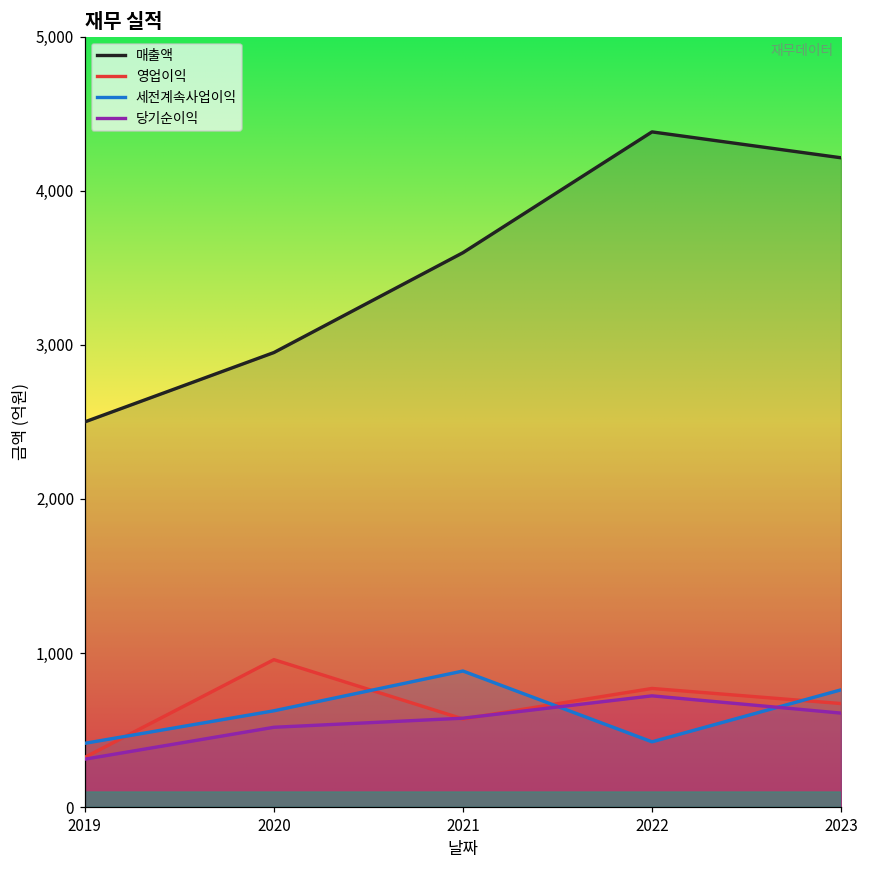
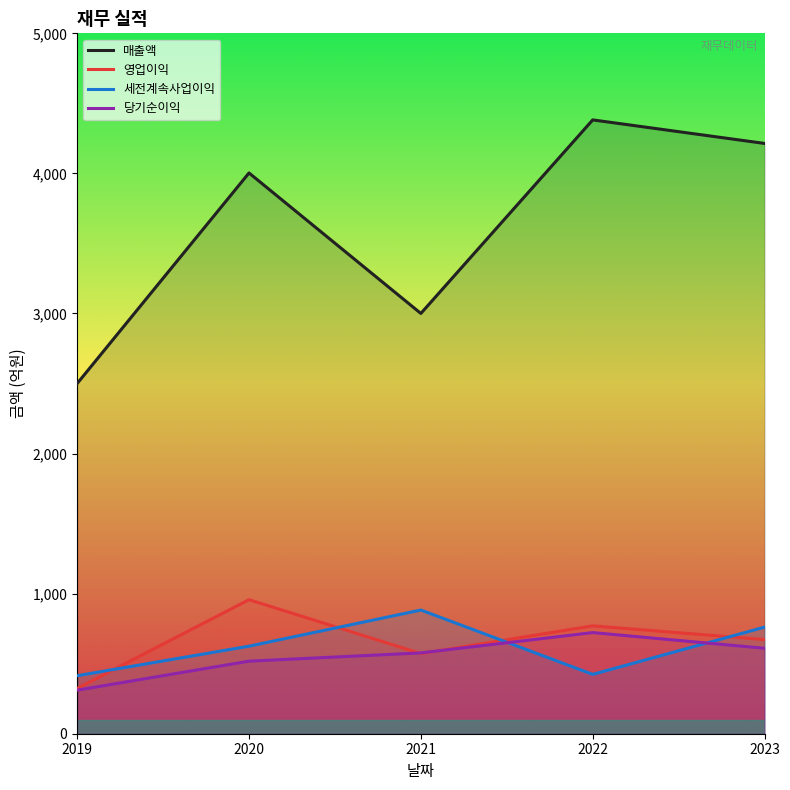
  {
    "매출액": {
      "2019": "2,500",
-     "2020": "2,950",
-     "2021": "3,600",
+     "2020": "4,000",
+     "2021": "3,000",
      "2022": "4,380",
      "2023": "4,210"
    },
    "영업이익": {
      "2020": "960",
      "2022": "770",
      "2023": "670"
    },
    "세전계속사업이익": {
      "2019": "410",
      "2020": "630",
      "2021": "880",
      "2022": "420",
      "2023": "760"
    },
    "당기순이익": {
      "2020": "520",
      "2022": "720",
      "2023": "610"
    }
  }
